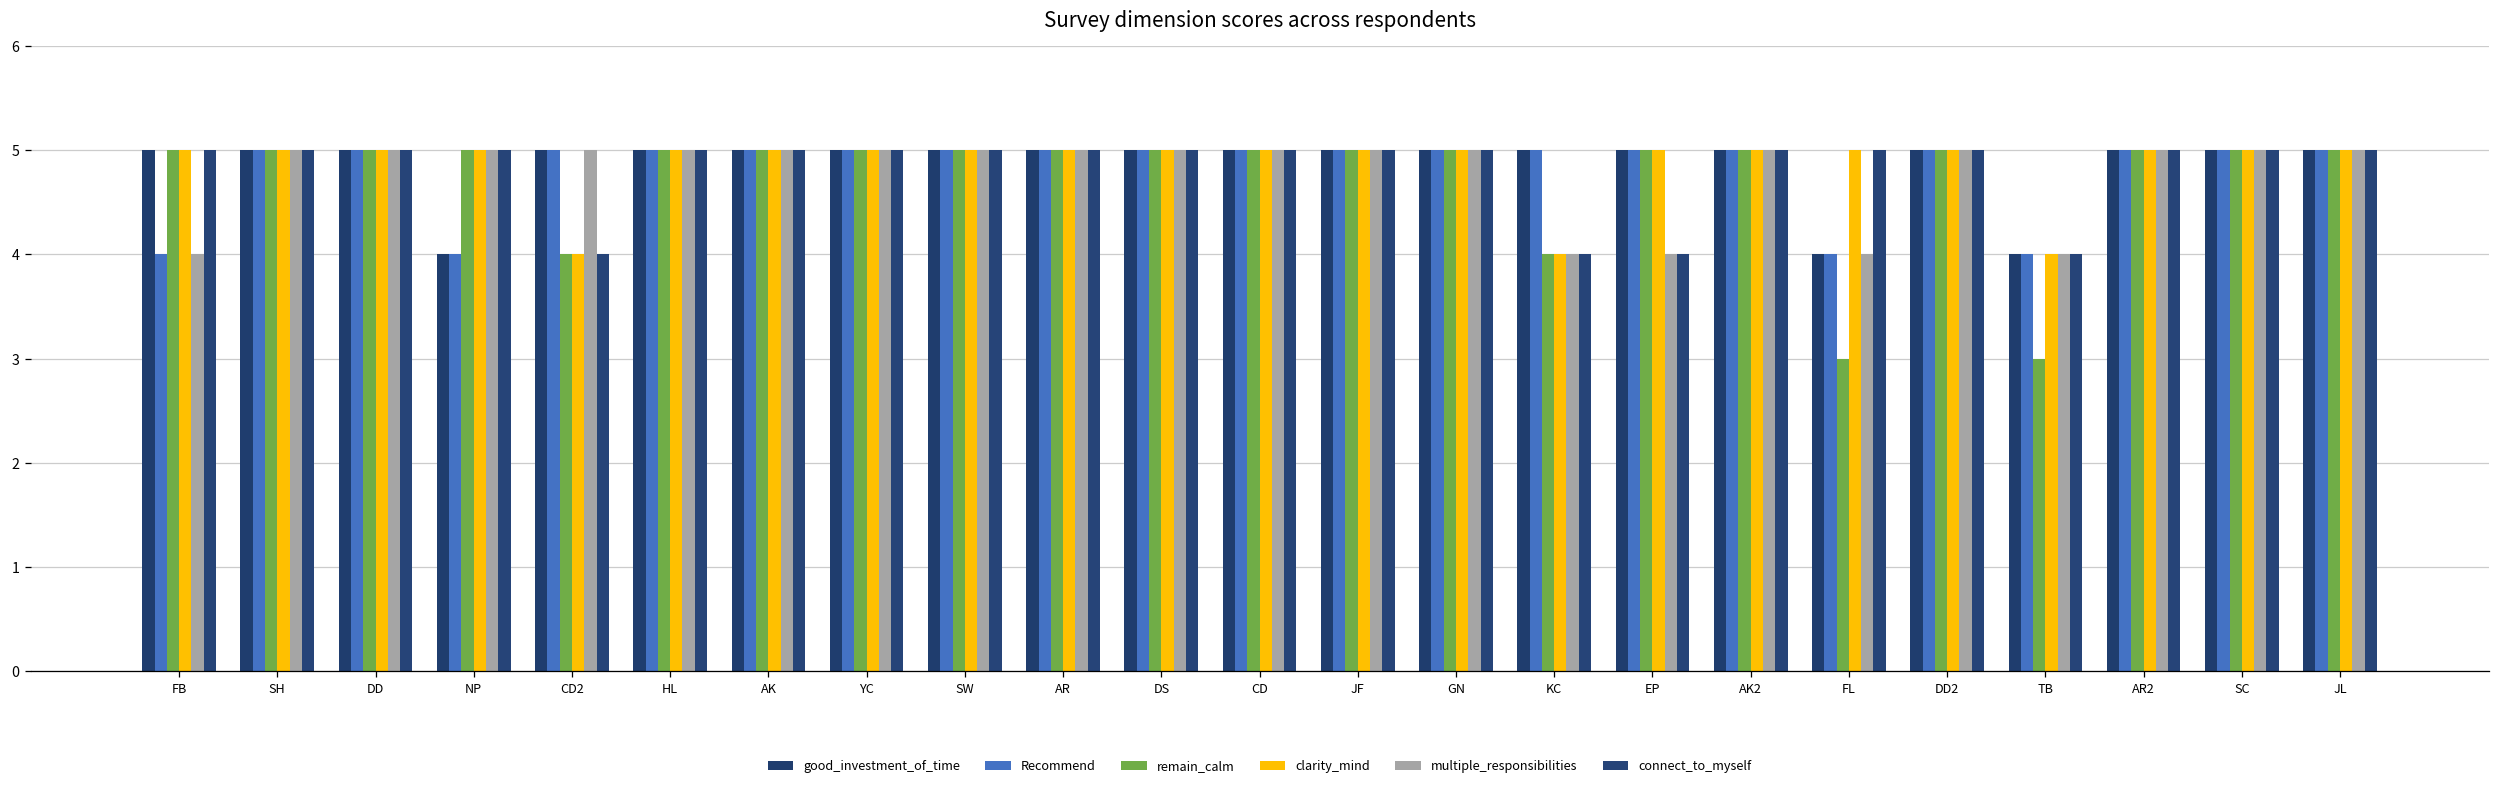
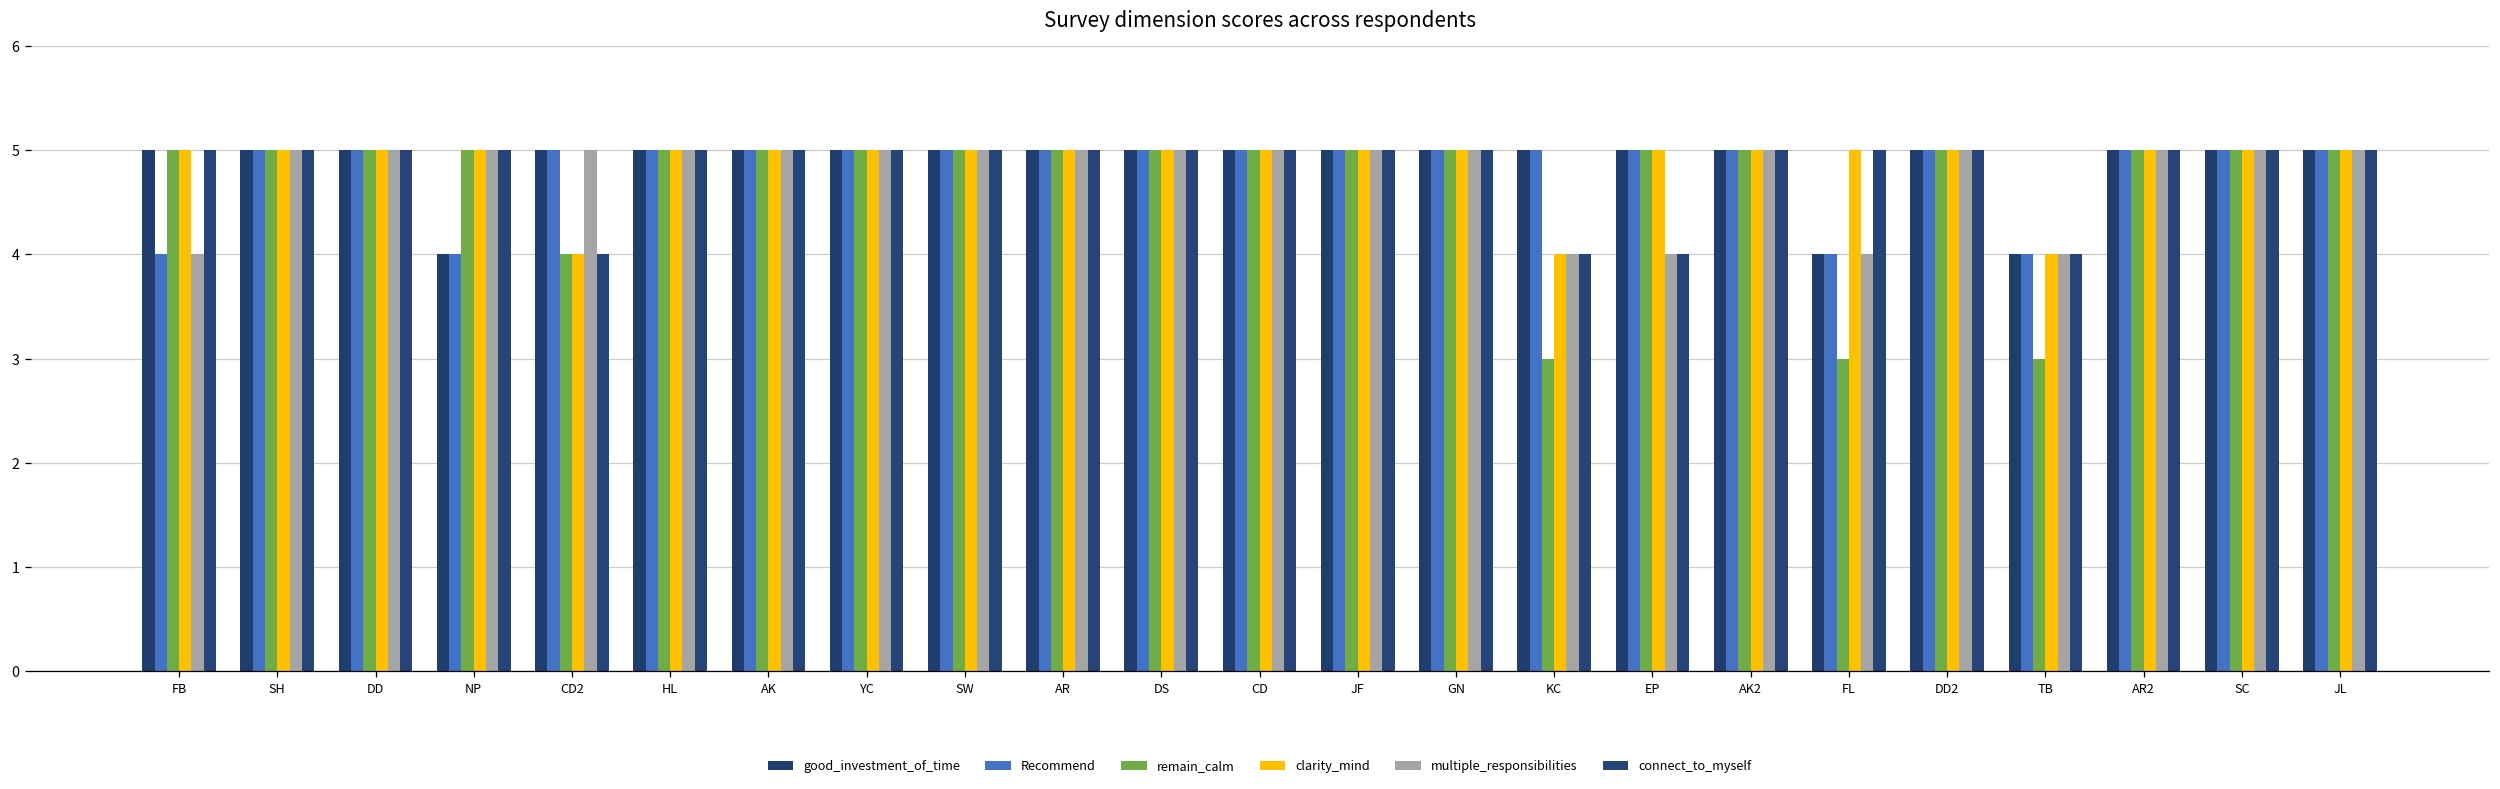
  {
    "Recommend": {
      "FB": 4,
      "SH": 5,
      "DD": 5,
      "NP": 4,
      "CD2": 5,
      "HL": 5,
      "AK": 5,
      "YC": 5,
      "SW": 5,
      "AR": 5,
      "DS": 5,
      "CD": 5,
      "JF": 5,
      "GN": 5,
      "KC": 5,
      "EP": 5,
      "AK2": 5,
      "FL": 4,
      "DD2": 5,
      "TB": 4,
      "AR2": 5,
      "SC": 5,
      "JL": 5
    },
    "remain_calm": {
      "FB": 5,
      "SH": 5,
      "DD": 5,
      "NP": 5,
      "CD2": 4,
      "HL": 5,
      "AK": 5,
      "YC": 5,
      "SW": 5,
      "AR": 5,
      "DS": 5,
      "CD": 5,
      "JF": 5,
      "GN": 5,
-     "KC": 4,
+     "KC": 3,
      "EP": 5,
      "AK2": 5,
      "FL": 3,
      "DD2": 5,
      "TB": 3,
      "AR2": 5,
      "SC": 5,
      "JL": 5
    },
    "clarity_mind": {
      "FB": 5,
      "SH": 5,
      "DD": 5,
      "NP": 5,
      "CD2": 4,
      "HL": 5,
      "AK": 5,
      "YC": 5,
      "SW": 5,
      "AR": 5,
      "DS": 5,
      "CD": 5,
      "JF": 5,
      "GN": 5,
      "KC": 4,
      "EP": 5,
      "AK2": 5,
      "FL": 5,
      "DD2": 5,
      "TB": 4,
      "AR2": 5,
      "SC": 5,
      "JL": 5
    },
    "multiple_responsibilities": {
      "FB": 4,
      "SH": 5,
      "DD": 5,
      "NP": 5,
      "CD2": 5,
      "HL": 5,
      "AK": 5,
      "YC": 5,
      "SW": 5,
      "AR": 5,
      "DS": 5,
      "CD": 5,
      "JF": 5,
      "GN": 5,
      "KC": 4,
      "EP": 4,
      "AK2": 5,
      "FL": 4,
      "DD2": 5,
      "TB": 4,
      "AR2": 5,
      "SC": 5,
      "JL": 5
    }
  }
